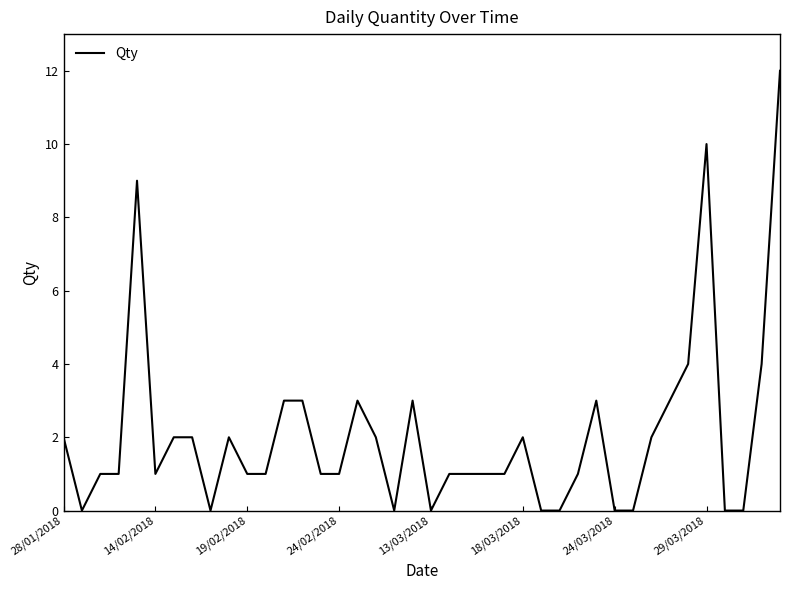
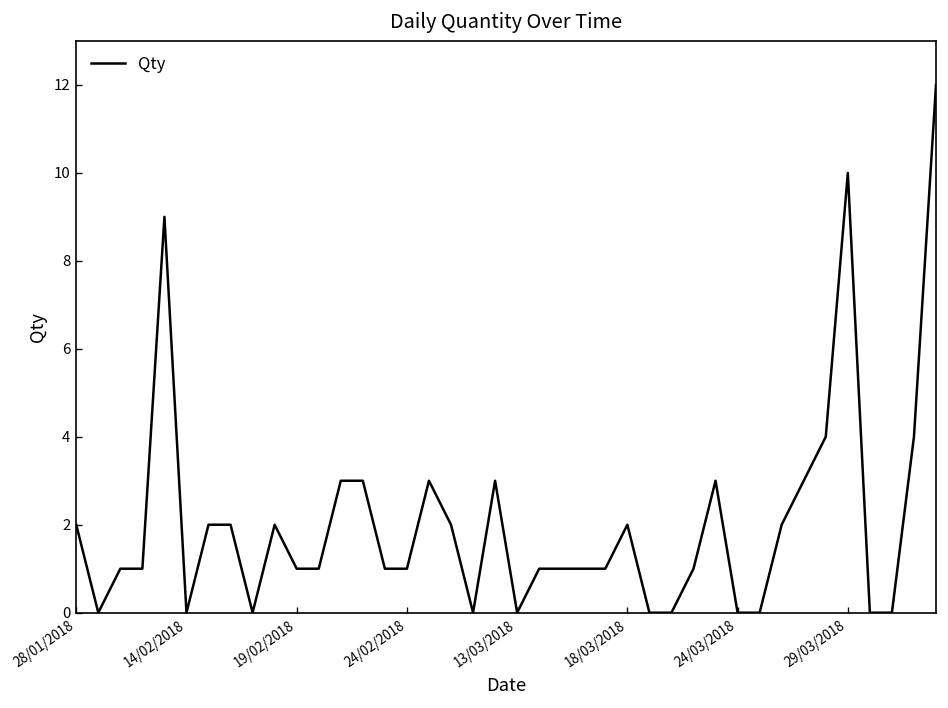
  {
    "28/01/2018": 2,
-   "14/02/2018": 1,
+   "14/02/2018": 0,
    "19/02/2018": 1,
    "24/02/2018": 1,
    "13/03/2018": 0,
    "18/03/2018": 2,
    "24/03/2018": 0,
    "29/03/2018": 10
  }
